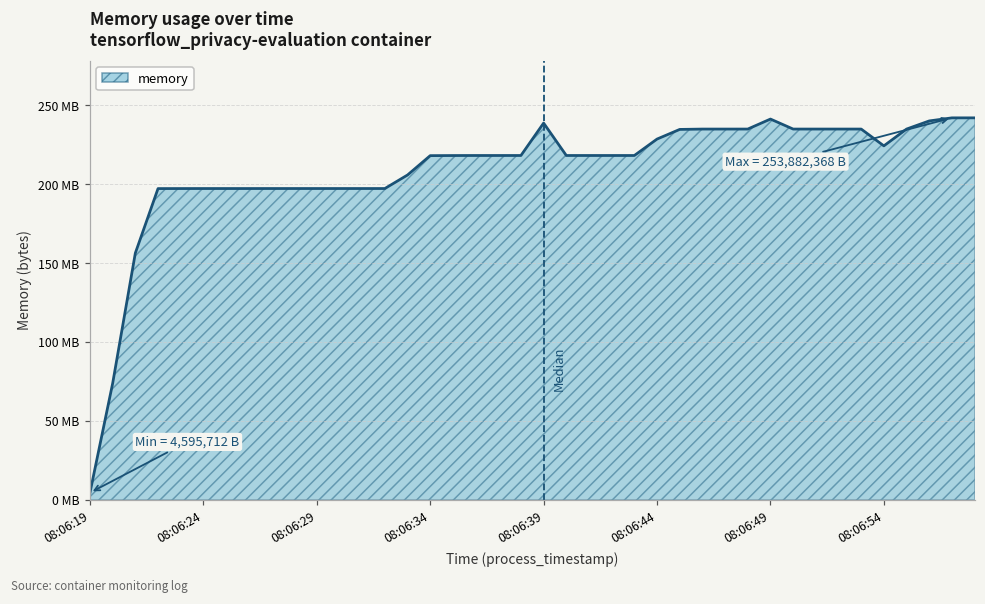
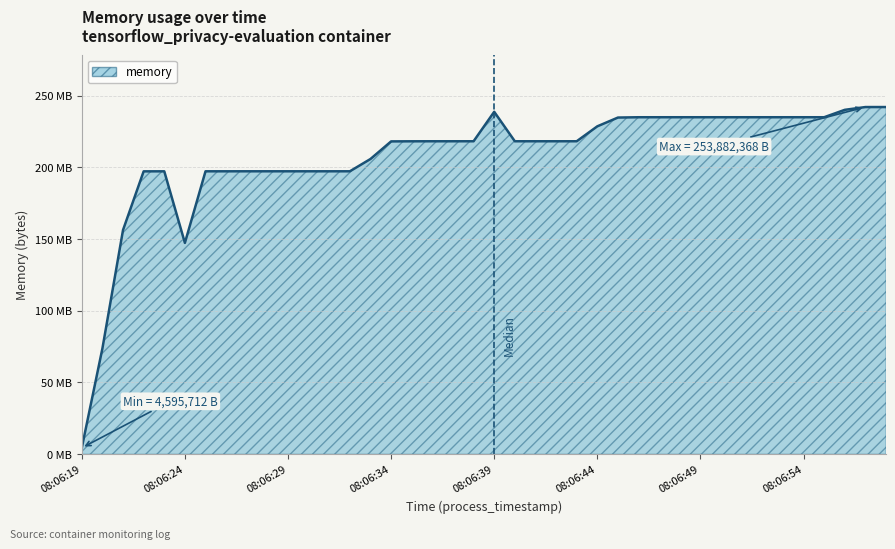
  {
-   "08:06:24": "197 MB",
+   "08:06:24": "147 MB",
    "08:06:29": "197 MB",
    "08:06:34": "218 MB",
    "08:06:39": "239 MB",
    "08:06:44": "229 MB",
-   "08:06:49": "241 MB",
-   "08:06:54": "224 MB"
+   "08:06:49": "235 MB",
+   "08:06:54": "235 MB"
  }
